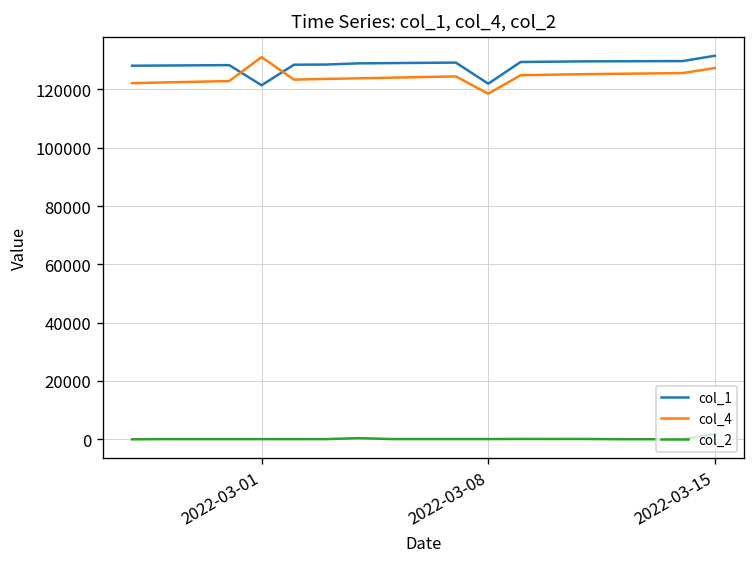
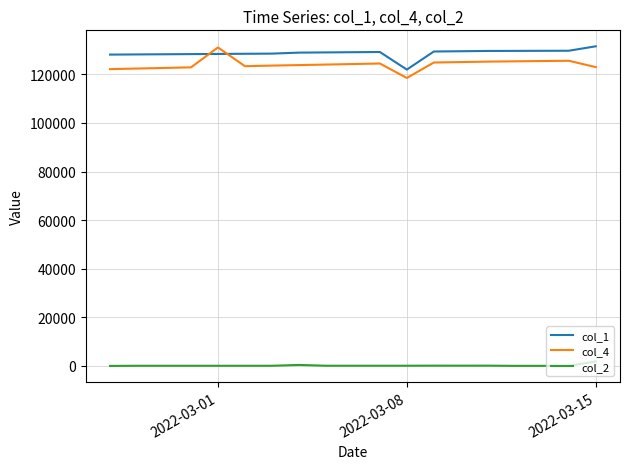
  {
    "col_1": {
-     "2022-03-01": 121000,
+     "2022-03-01": 128000,
      "2022-03-08": 122000,
      "2022-03-15": 132000
    },
    "col_4": {
      "2022-03-01": 131000,
      "2022-03-08": 119000,
-     "2022-03-15": 127000
+     "2022-03-15": 123000
    },
    "col_2": {
      "2022-03-01": 0,
      "2022-03-08": 0
    }
  }
